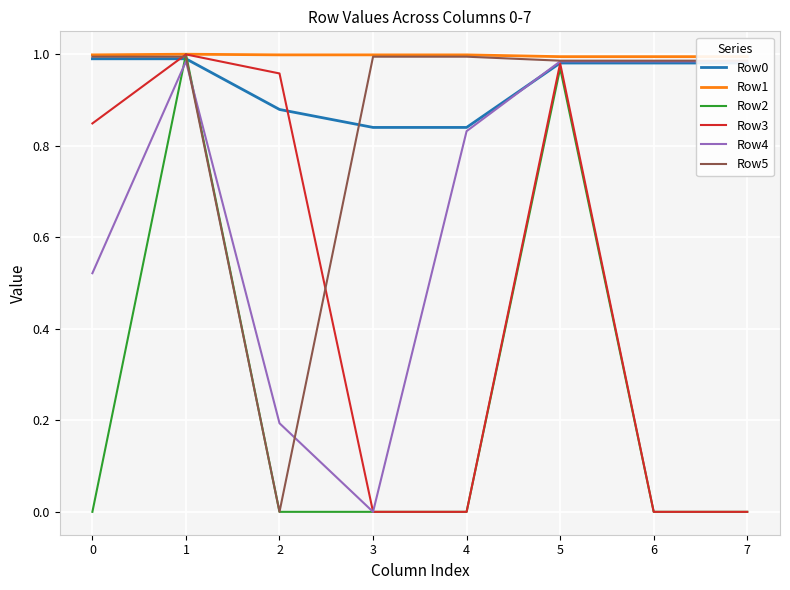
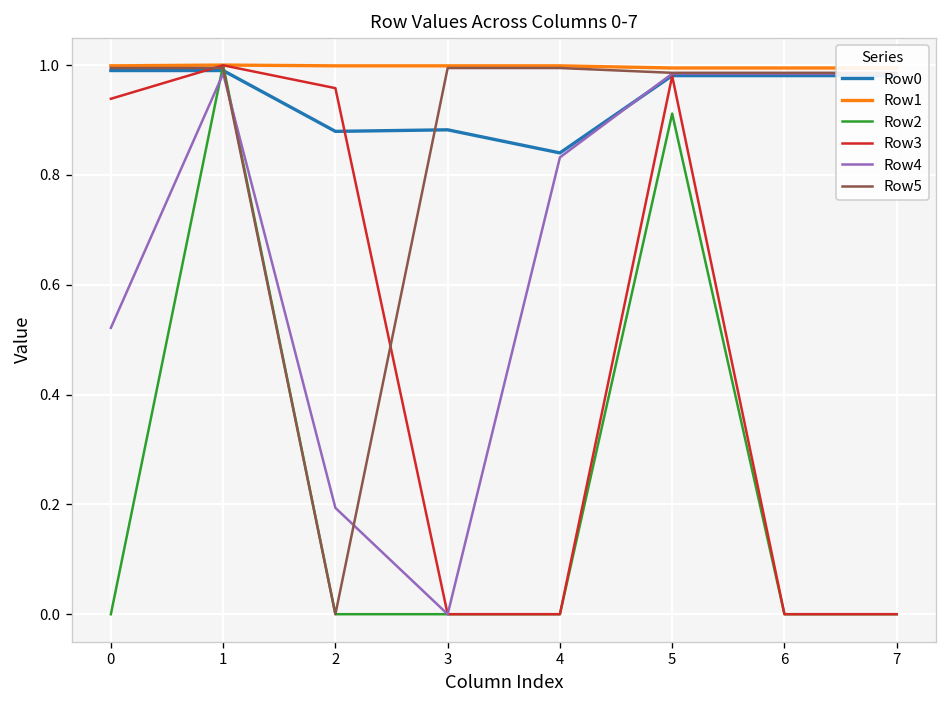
  {
    "Row0": {
      "2": 0.88,
-     "3": 0.84,
+     "3": 0.88,
      "4": 0.84
    },
    "Row1": {
      "2": 1.00,
      "5": 0.99,
      "6": 0.99
    },
    "Row2": {
      "0": 0.00,
-     "5": 0.97
+     "5": 0.91
    },
    "Row3": {
-     "0": 0.85,
+     "0": 0.94,
      "2": 0.96
    },
    "Row4": {
      "0": 0.52,
      "1": 0.98,
      "2": 0.19,
      "4": 0.83
    }
  }
